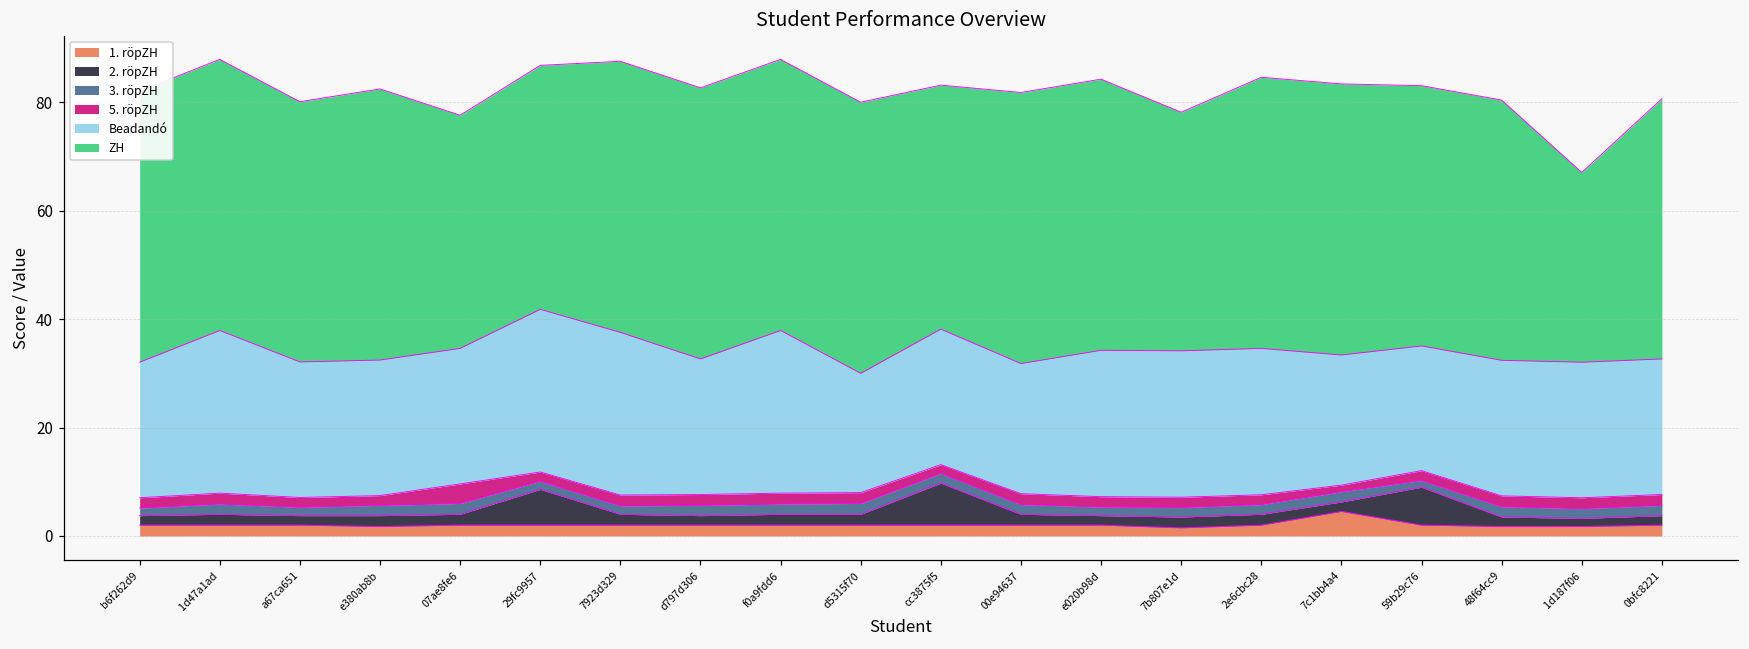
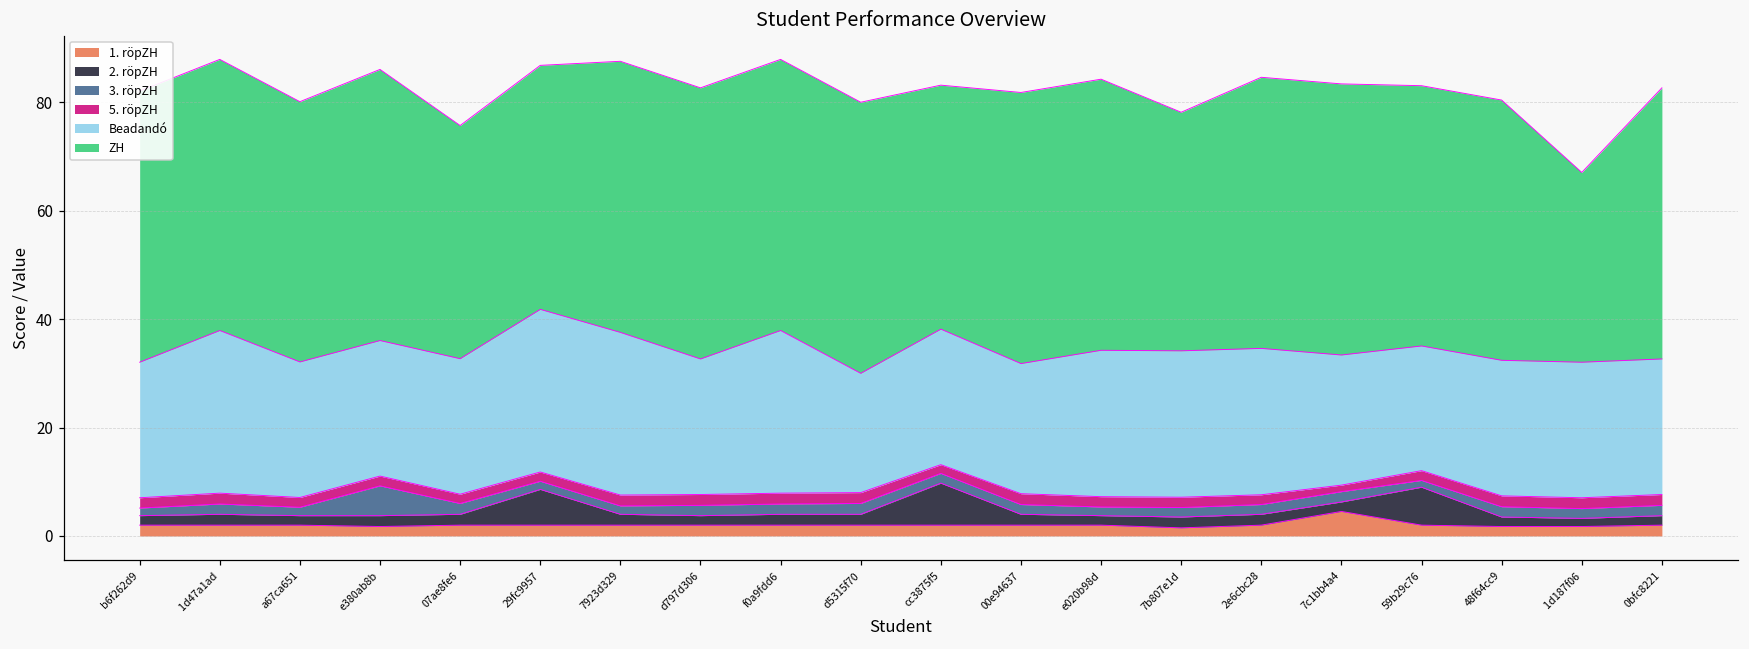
  {
    "1. röpZH": {
      "b6f262d9": 2,
      "1d47a1ad": 2,
      "a67ca651": 2,
      "e380ab8b": 2,
      "07ae8fe6": 2,
      "29fc9957": 2,
      "7923d329": 2,
      "d797d306": 2,
      "f0a9fdd6": 2,
      "d5315f70": 2,
      "cc3875f5": 2,
      "00e94637": 2,
      "e020b98d": 2,
      "7b807e1d": 2,
      "2e6cbc28": 2,
      "7c1bb4a4": 5,
      "59b29c76": 2,
      "48f64cc9": 2,
      "1d187f06": 2,
      "0bfc8221": 2
    },
    "2. röpZH": {
      "b6f262d9": 2,
      "1d47a1ad": 2,
      "a67ca651": 2,
      "e380ab8b": 2,
      "07ae8fe6": 2,
      "29fc9957": 7,
      "7923d329": 2,
      "d797d306": 2,
      "f0a9fdd6": 2,
      "d5315f70": 2,
      "cc3875f5": 8,
      "00e94637": 2,
      "e020b98d": 2,
      "7b807e1d": 2,
      "2e6cbc28": 2,
      "7c1bb4a4": 2,
      "59b29c76": 7,
      "48f64cc9": 2,
      "1d187f06": 2,
      "0bfc8221": 2
    },
    "3. röpZH": {
      "b6f262d9": 1,
      "1d47a1ad": 2,
      "a67ca651": 2,
-     "e380ab8b": 2,
+     "e380ab8b": 6,
      "07ae8fe6": 2,
      "29fc9957": 2,
      "7923d329": 2,
      "d797d306": 2,
      "f0a9fdd6": 2,
      "d5315f70": 2,
      "cc3875f5": 2,
      "00e94637": 2,
      "e020b98d": 2,
      "7b807e1d": 2,
      "2e6cbc28": 2,
      "7c1bb4a4": 2,
      "59b29c76": 1,
      "48f64cc9": 2,
      "1d187f06": 2,
      "0bfc8221": 2
    },
    "5. röpZH": {
      "b6f262d9": 2,
      "1d47a1ad": 2,
      "a67ca651": 2,
      "e380ab8b": 2,
-     "07ae8fe6": 4,
+     "07ae8fe6": 2,
      "29fc9957": 2,
      "7923d329": 2,
      "d797d306": 2,
      "f0a9fdd6": 2,
      "d5315f70": 2,
      "cc3875f5": 2,
      "00e94637": 2,
      "e020b98d": 2,
      "7b807e1d": 2,
      "2e6cbc28": 2,
      "7c1bb4a4": 1,
      "59b29c76": 2,
      "48f64cc9": 2,
      "1d187f06": 2,
      "0bfc8221": 2
    },
    "Beadandó": {
      "b6f262d9": 25,
      "1d47a1ad": 30,
      "a67ca651": 25,
      "e380ab8b": 25,
      "07ae8fe6": 25,
      "29fc9957": 30,
      "7923d329": 30,
      "d797d306": 25,
      "f0a9fdd6": 30,
      "d5315f70": 22,
      "cc3875f5": 25,
      "00e94637": 24,
      "e020b98d": 27,
      "7b807e1d": 27,
      "2e6cbc28": 27,
      "7c1bb4a4": 24,
      "59b29c76": 23,
      "48f64cc9": 25,
      "1d187f06": 25,
      "0bfc8221": 25
    },
    "ZH": {
      "1d47a1ad": 50,
      "a67ca651": 48,
      "e380ab8b": 50,
      "07ae8fe6": 43,
      "29fc9957": 45,
      "7923d329": 50,
      "d797d306": 50,
      "f0a9fdd6": 50,
      "d5315f70": 50,
      "cc3875f5": 45,
      "00e94637": 50,
      "e020b98d": 50,
      "7b807e1d": 44,
      "2e6cbc28": 50,
      "7c1bb4a4": 50,
      "59b29c76": 48,
      "48f64cc9": 48,
      "1d187f06": 35,
-     "0bfc8221": 48
+     "0bfc8221": 50
    }
  }
